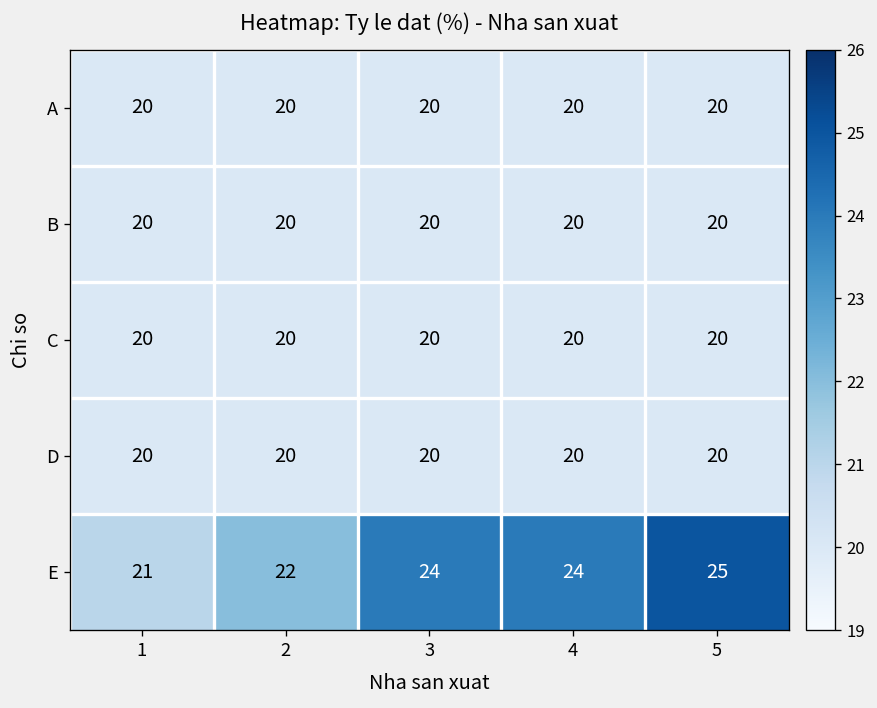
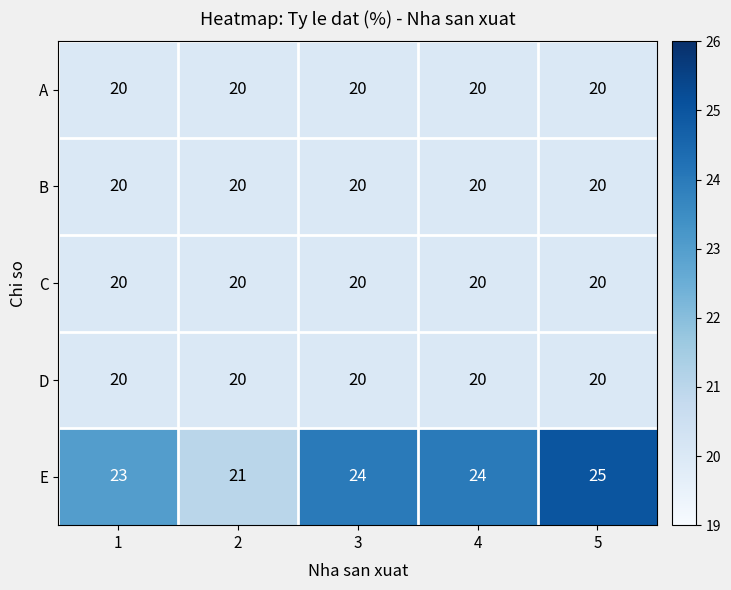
  {
    "A": {
      "1": 20,
      "2": 20,
      "3": 20,
      "4": 20,
      "5": 20
    },
    "B": {
      "1": 20,
      "2": 20,
      "3": 20,
      "4": 20,
      "5": 20
    },
    "C": {
      "1": 20,
      "2": 20,
      "3": 20,
      "4": 20,
      "5": 20
    },
    "D": {
      "1": 20,
      "2": 20,
      "3": 20,
      "4": 20,
      "5": 20
    },
    "E": {
-     "1": 21,
-     "2": 22,
+     "1": 23,
+     "2": 21,
      "3": 24,
      "4": 24,
      "5": 25
    }
  }
